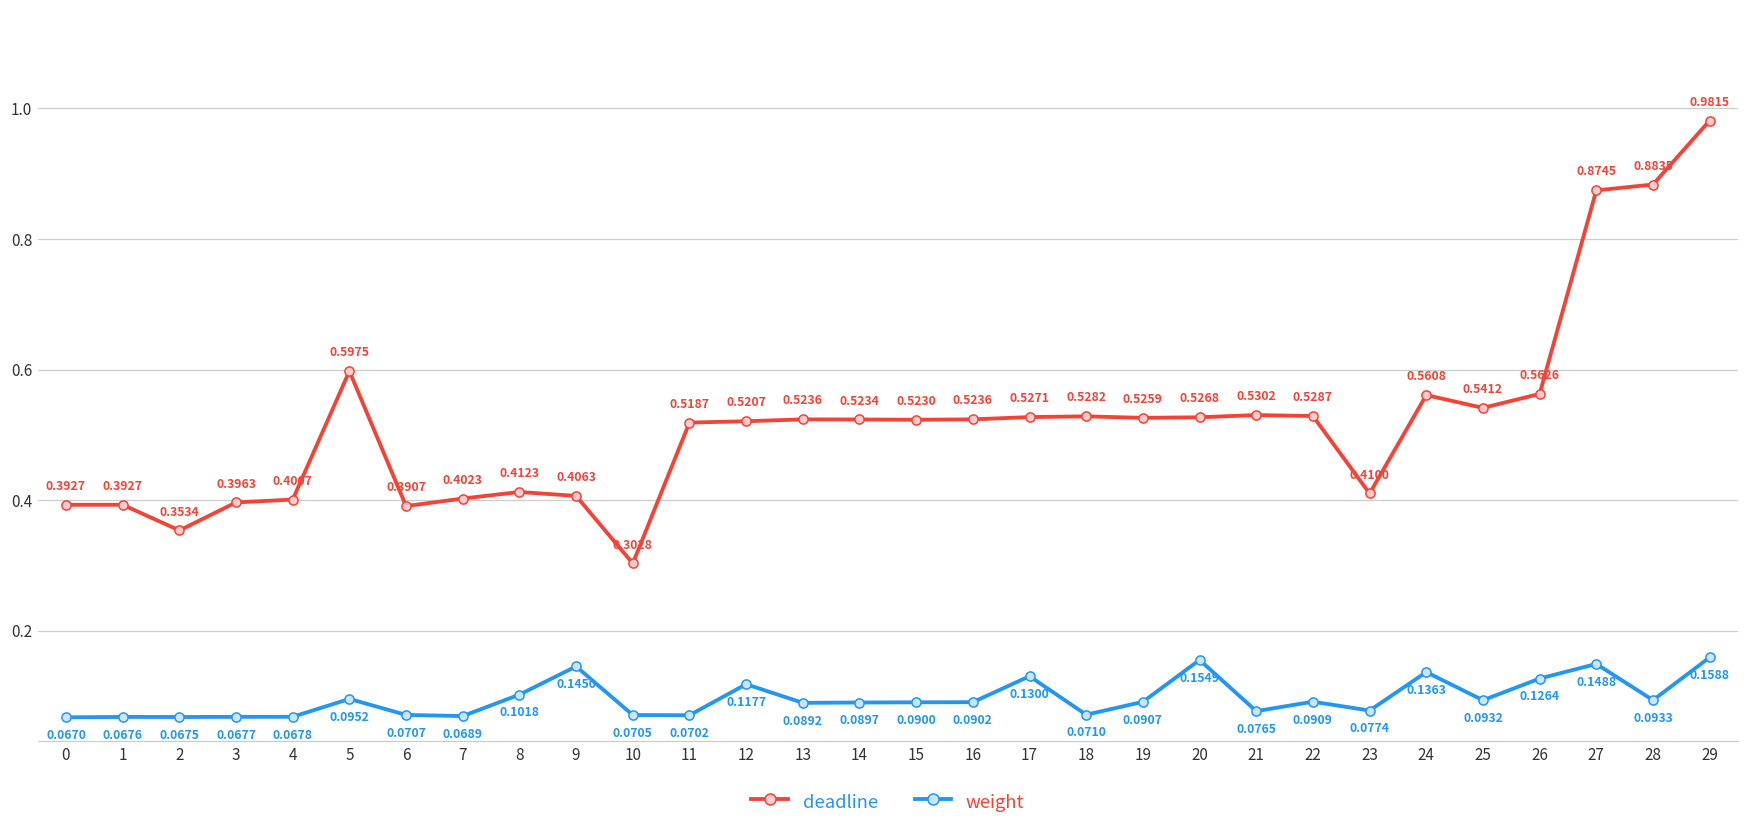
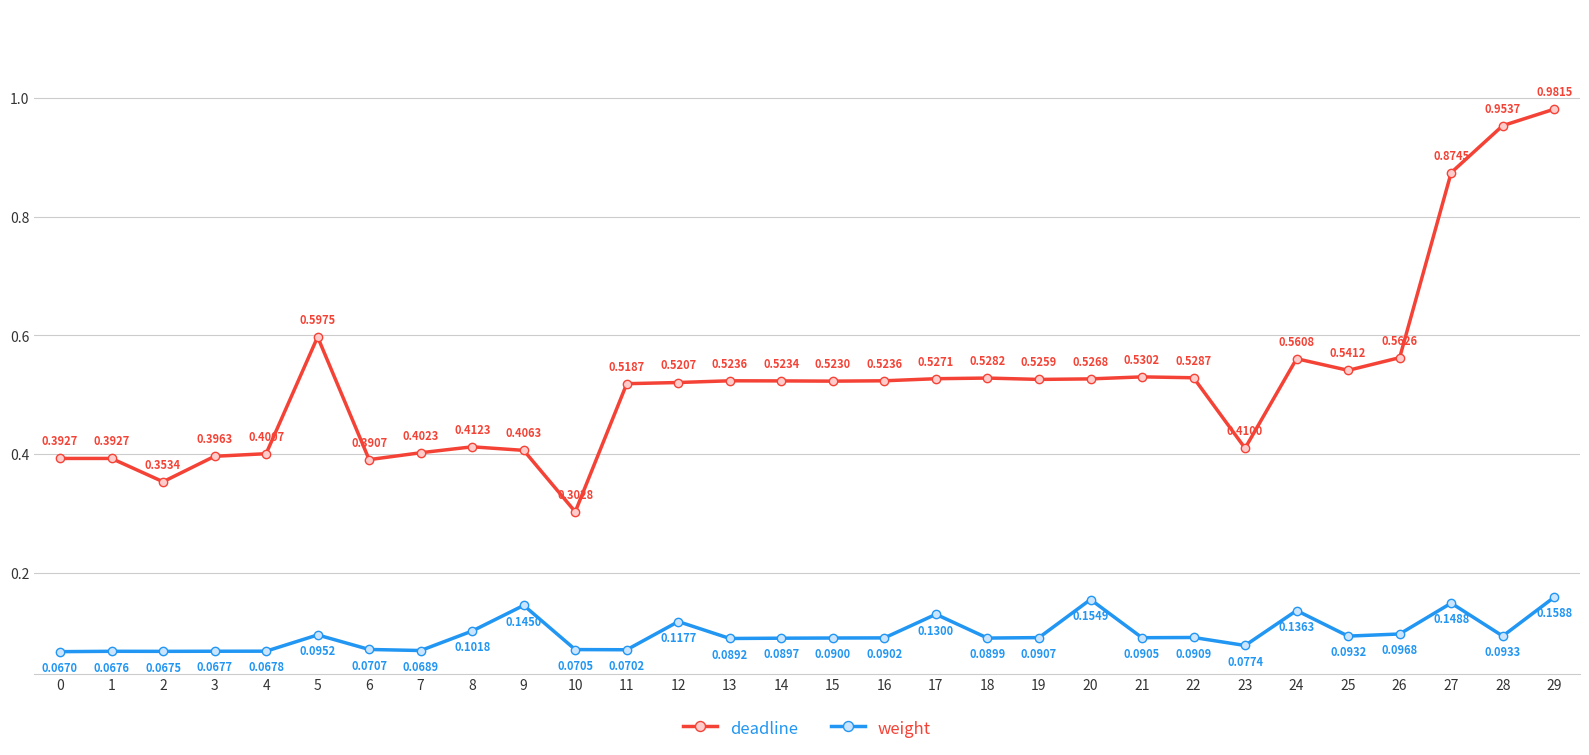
  {
    "deadline": {
      "0": 0.3927,
      "1": 0.3927,
      "2": 0.3534,
      "3": 0.3963,
      "4": 0.4007,
      "5": 0.5975,
      "6": 0.3907,
      "7": 0.4023,
      "8": 0.4123,
      "9": 0.4063,
      "10": 0.3028,
      "11": 0.5187,
      "12": 0.5207,
      "13": 0.5236,
      "14": 0.5234,
      "15": 0.5230,
      "16": 0.5236,
      "17": 0.5271,
      "18": 0.5282,
      "19": 0.5259,
      "20": 0.5268,
      "21": 0.5302,
      "22": 0.5287,
      "23": 0.4100,
      "24": 0.5608,
      "25": 0.5412,
      "26": 0.5626,
      "27": 0.8745,
-     "28": 0.8835,
+     "28": 0.9537,
      "29": 0.9815
    },
    "weight": {
      "0": 0.0670,
      "1": 0.0676,
      "2": 0.0675,
      "3": 0.0677,
      "4": 0.0678,
      "5": 0.0952,
      "6": 0.0707,
      "7": 0.0689,
      "8": 0.1018,
      "9": 0.1450,
      "10": 0.0705,
      "11": 0.0702,
      "12": 0.1177,
      "13": 0.0892,
      "14": 0.0897,
      "15": 0.0900,
      "16": 0.0902,
      "17": 0.1300,
-     "18": 0.0710,
+     "18": 0.0899,
      "19": 0.0907,
      "20": 0.1549,
-     "21": 0.0765,
+     "21": 0.0905,
      "22": 0.0909,
      "23": 0.0774,
      "24": 0.1363,
      "25": 0.0932,
-     "26": 0.1264,
+     "26": 0.0968,
      "27": 0.1488,
      "28": 0.0933,
      "29": 0.1588
    }
  }
